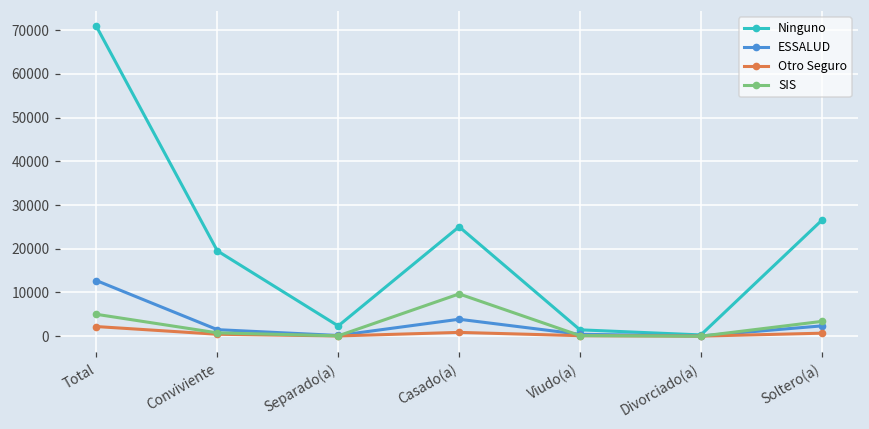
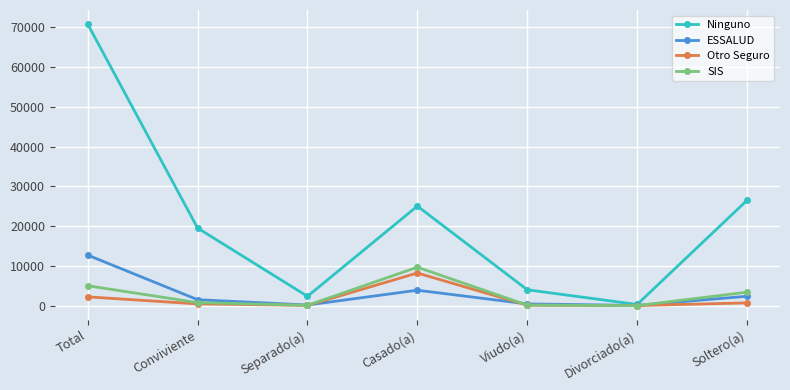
  {
    "Ninguno": {
      "Total": 71000,
      "Conviviente": 20000,
      "Separado(a)": 2000,
      "Casado(a)": 25000,
-     "Viudo(a)": 1000,
+     "Viudo(a)": 4000,
      "Soltero(a)": 26000
    },
    "ESSALUD": {
      "Total": 13000,
      "Conviviente": 1000,
      "Casado(a)": 4000,
      "Soltero(a)": 2000
    },
    "Otro Seguro": {
      "Total": 2000,
-     "Casado(a)": 1000,
+     "Casado(a)": 8000,
      "Soltero(a)": 1000
    },
    "SIS": {
      "Total": 5000,
      "Casado(a)": 10000,
      "Soltero(a)": 3000
    }
  }
